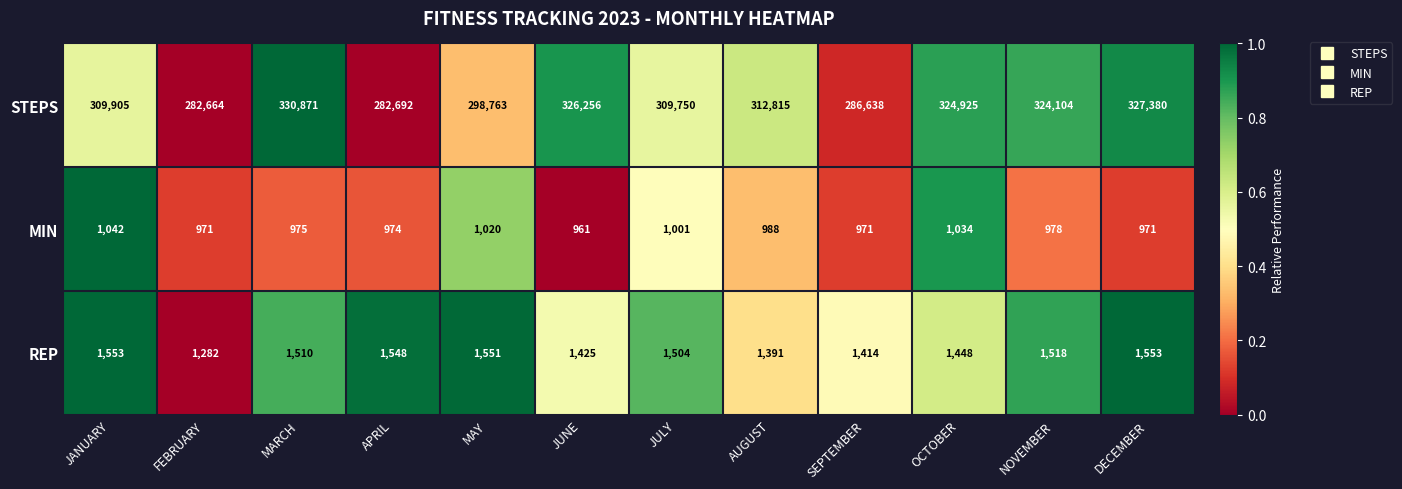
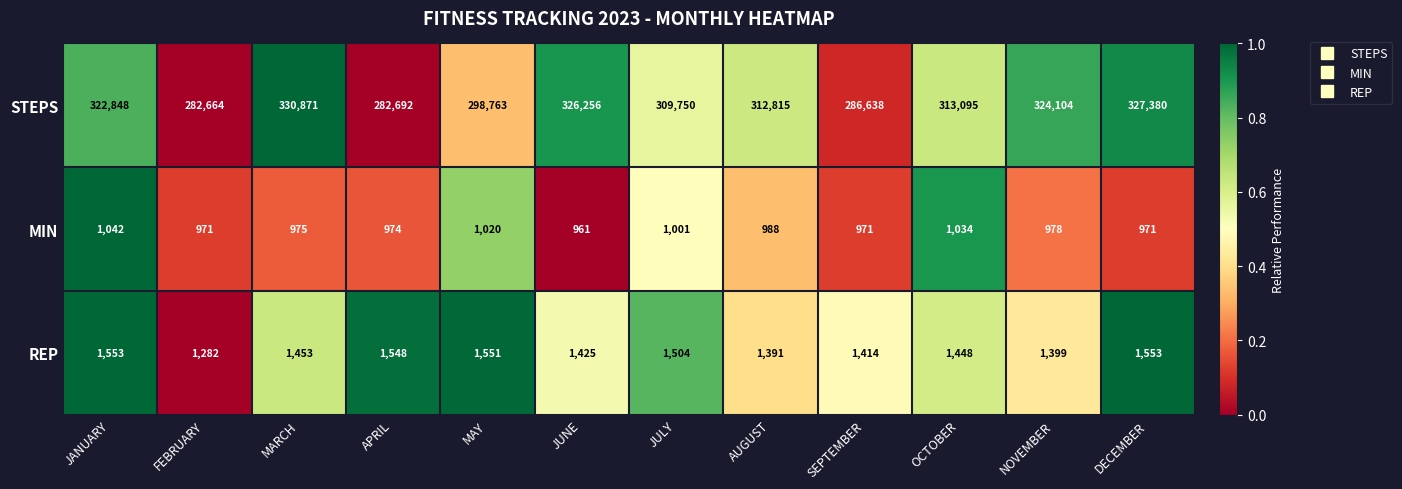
  {
    "STEPS": {
-     "JANUARY": "309,905",
+     "JANUARY": "322,848",
      "FEBRUARY": "282,664",
      "MARCH": "330,871",
      "APRIL": "282,692",
      "MAY": "298,763",
      "JUNE": "326,256",
      "JULY": "309,750",
      "AUGUST": "312,815",
      "SEPTEMBER": "286,638",
-     "OCTOBER": "324,925",
+     "OCTOBER": "313,095",
      "NOVEMBER": "324,104",
      "DECEMBER": "327,380"
    },
    "MIN": {
      "JANUARY": "1,042",
      "FEBRUARY": "971",
      "MARCH": "975",
      "APRIL": "974",
      "MAY": "1,020",
      "JUNE": "961",
      "JULY": "1,001",
      "AUGUST": "988",
      "SEPTEMBER": "971",
      "OCTOBER": "1,034",
      "NOVEMBER": "978",
      "DECEMBER": "971"
    },
    "REP": {
      "JANUARY": "1,553",
      "FEBRUARY": "1,282",
-     "MARCH": "1,510",
+     "MARCH": "1,453",
      "APRIL": "1,548",
      "MAY": "1,551",
      "JUNE": "1,425",
      "JULY": "1,504",
      "AUGUST": "1,391",
      "SEPTEMBER": "1,414",
      "OCTOBER": "1,448",
-     "NOVEMBER": "1,518",
+     "NOVEMBER": "1,399",
      "DECEMBER": "1,553"
    }
  }
